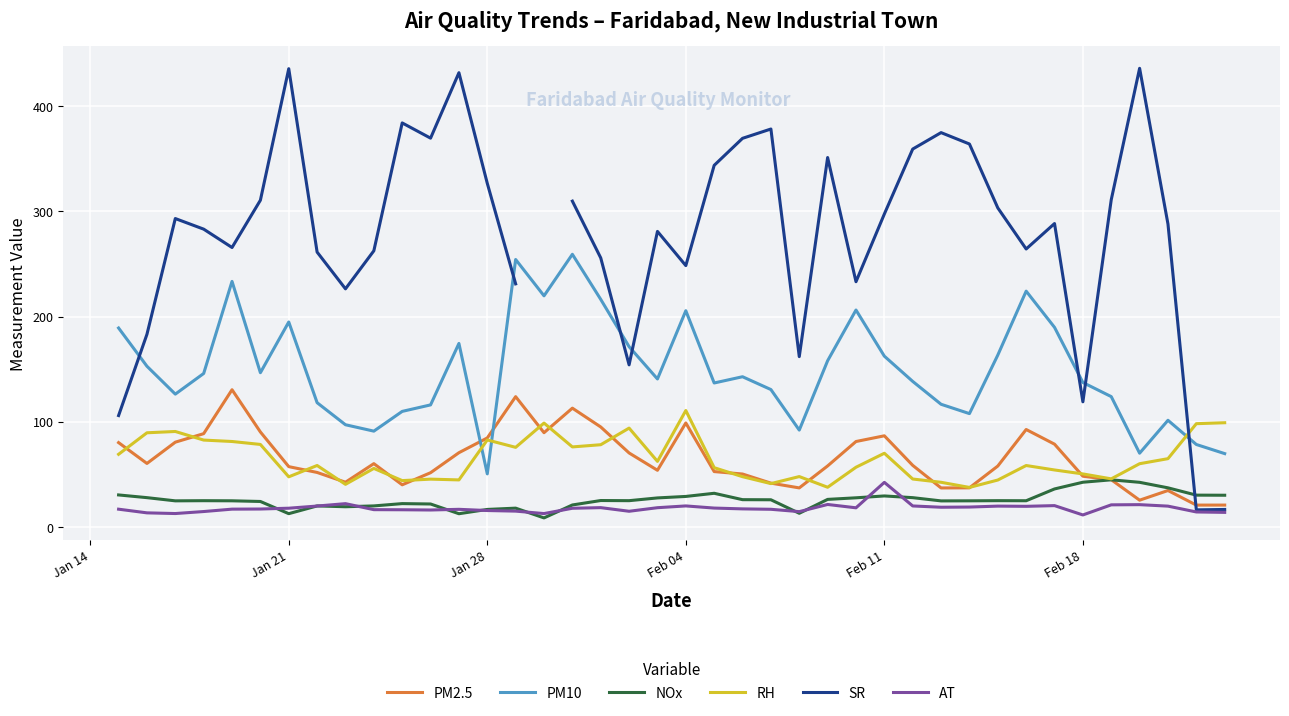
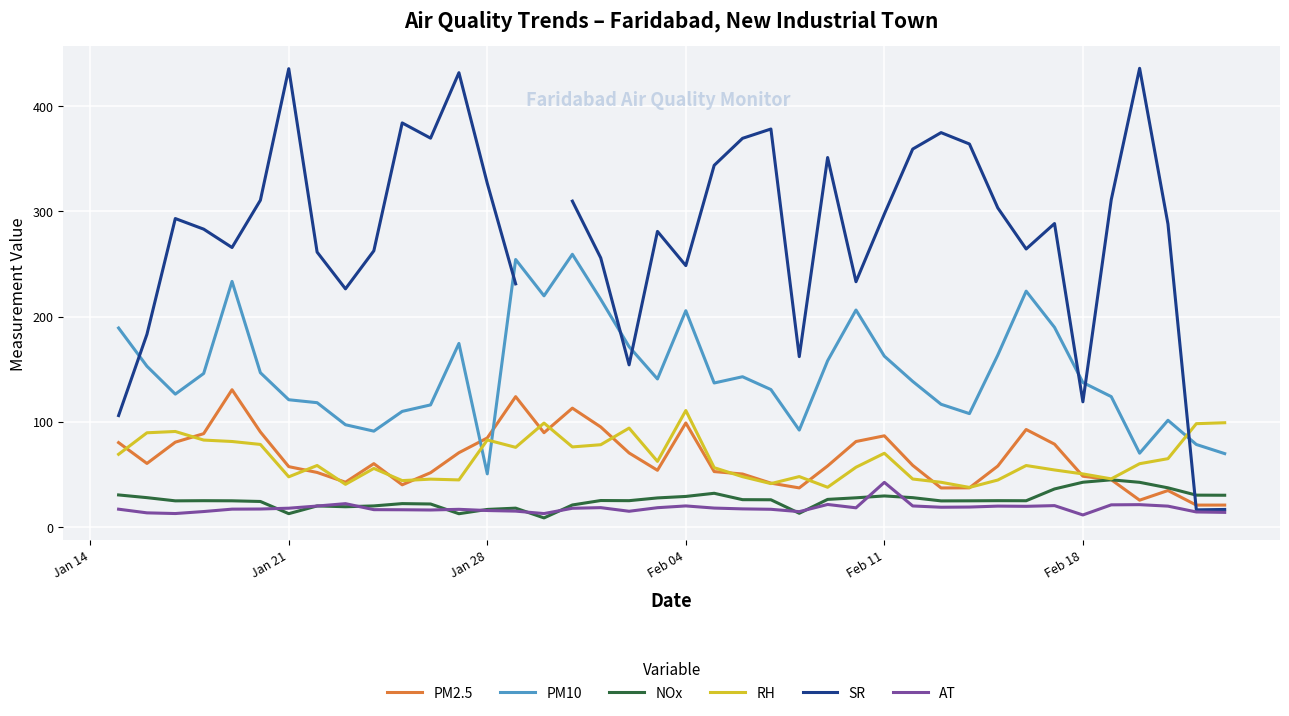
  {
    "PM2.5": {
      "Jan 21": 57,
      "Feb 04": 99,
      "Feb 11": 87
    },
    "PM10": {
-     "Jan 21": 195,
+     "Jan 21": 121,
      "Jan 28": 50,
      "Feb 04": 206,
      "Feb 11": 162,
      "Feb 18": 137
    },
    "NOx": {
      "Jan 21": 13,
      "Feb 04": 29,
      "Feb 11": 30,
      "Feb 18": 43
    },
    "RH": {
      "Jan 21": 48,
      "Feb 04": 111,
      "Feb 11": 70
    },
    "SR": {
      "Jan 21": 436,
      "Jan 28": 327,
      "Feb 04": 249,
      "Feb 11": 298,
      "Feb 18": 119
    },
    "AT": {
      "Jan 21": 18,
      "Feb 04": 20,
      "Feb 11": 42,
      "Feb 18": 11
    }
  }
